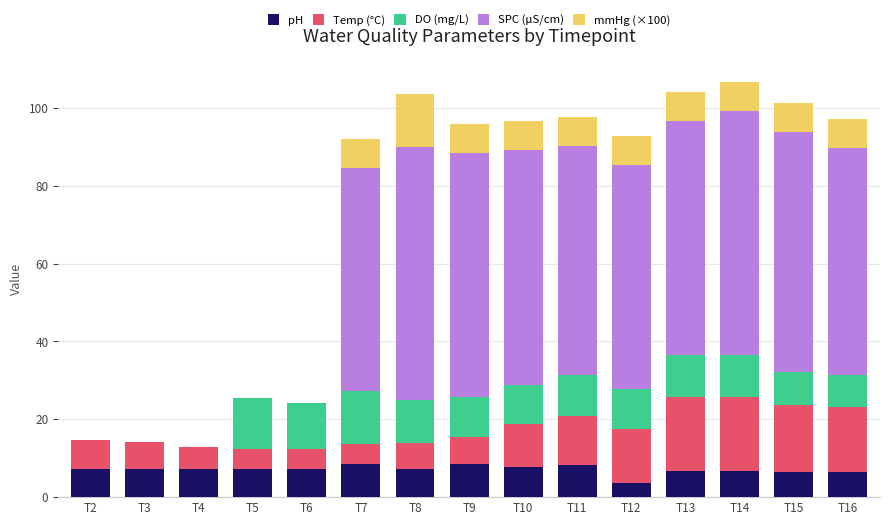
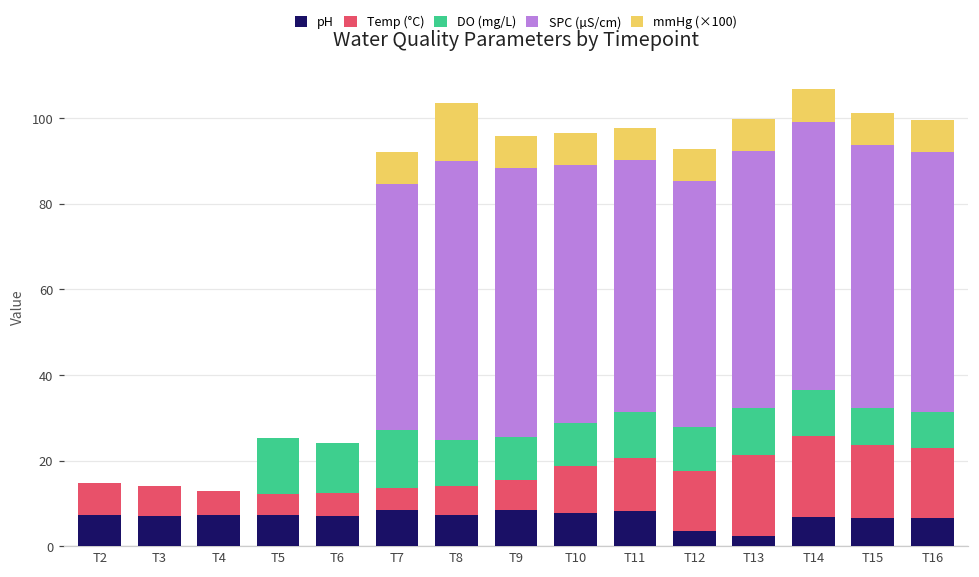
  {
    "pH": {
      "T2": 7,
      "T3": 7,
      "T4": 7,
      "T5": 7,
      "T6": 7,
      "T7": 9,
      "T8": 7,
      "T9": 8,
      "T10": 8,
      "T11": 8,
      "T12": 4,
-     "T13": 7,
+     "T13": 2,
      "T14": 7,
      "T15": 7,
      "T16": 7
    },
    "Temp (°C)": {
      "T2": 7,
      "T3": 7,
      "T4": 6,
      "T5": 5,
      "T6": 5,
      "T7": 5,
      "T8": 7,
      "T9": 7,
      "T10": 11,
      "T11": 13,
      "T12": 14,
      "T13": 19,
      "T14": 19,
      "T15": 17,
      "T16": 17
    },
    "DO (mg/L)": {
      "T2": 0,
      "T3": 0,
      "T4": 0,
      "T5": 13,
      "T6": 12,
      "T7": 14,
      "T8": 11,
      "T9": 10,
      "T10": 10,
      "T11": 11,
      "T12": 10,
      "T13": 11,
      "T14": 11,
      "T15": 9,
      "T16": 8
    },
    "SPC (µS/cm)": {
      "T2": 0,
      "T3": 0,
      "T4": 0,
      "T5": 0,
      "T6": 0,
      "T7": 58,
      "T8": 65,
      "T9": 63,
      "T10": 60,
      "T11": 59,
      "T12": 57,
      "T13": 60,
      "T14": 63,
      "T15": 62,
-     "T16": 58
+     "T16": 61
    },
    "mmHg (×100)": {
      "T2": 0,
      "T3": 0,
      "T4": 0,
      "T5": 0,
      "T6": 0,
      "T7": 7,
      "T8": 14,
      "T9": 8,
      "T10": 8,
      "T11": 7,
      "T12": 8,
      "T13": 8,
      "T14": 8,
      "T15": 7,
      "T16": 8
    }
  }
